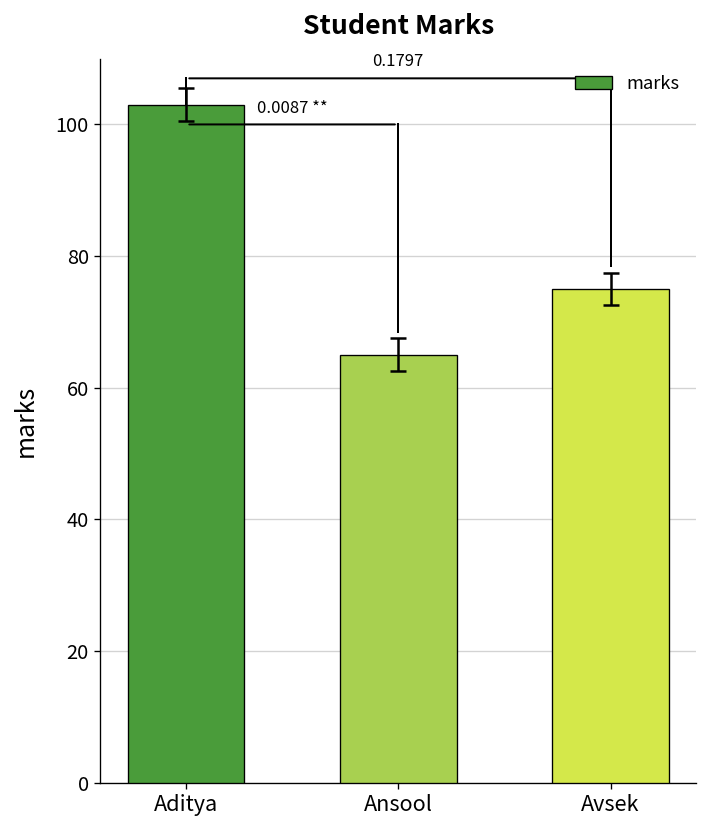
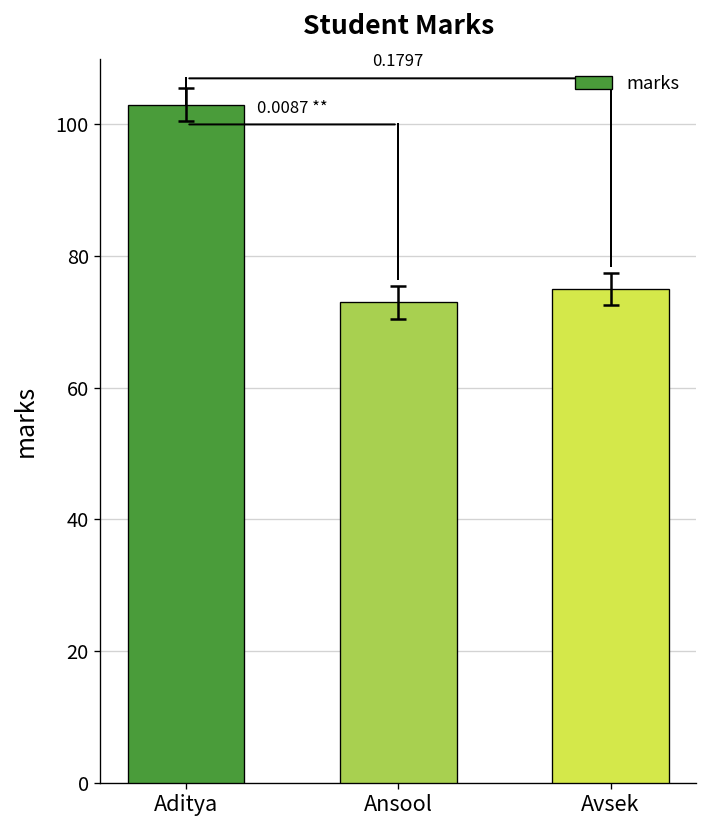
  {
    "marks": {
      "Aditya": 103,
-     "Ansool": 65,
+     "Ansool": 73,
      "Avsek": 75
    }
  }
